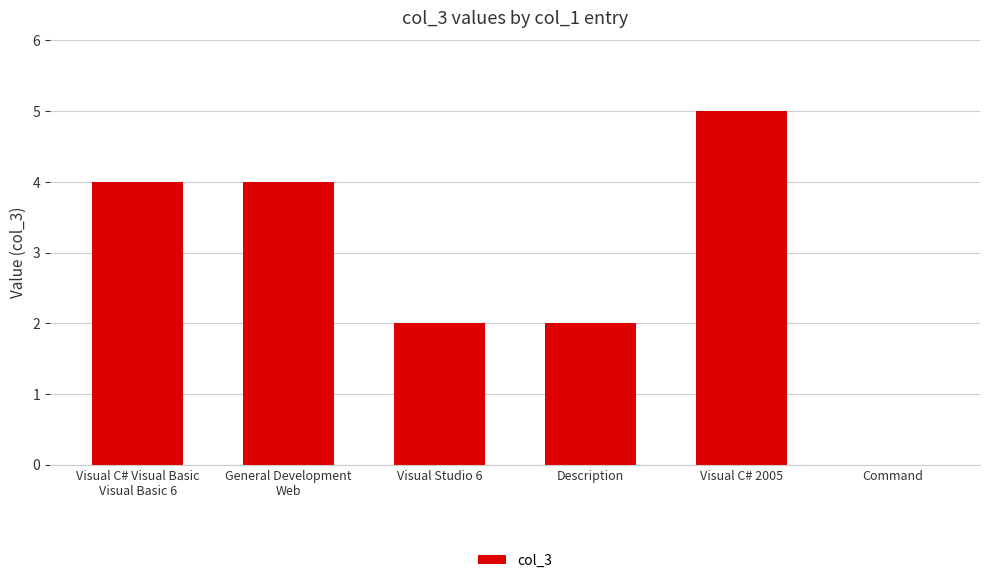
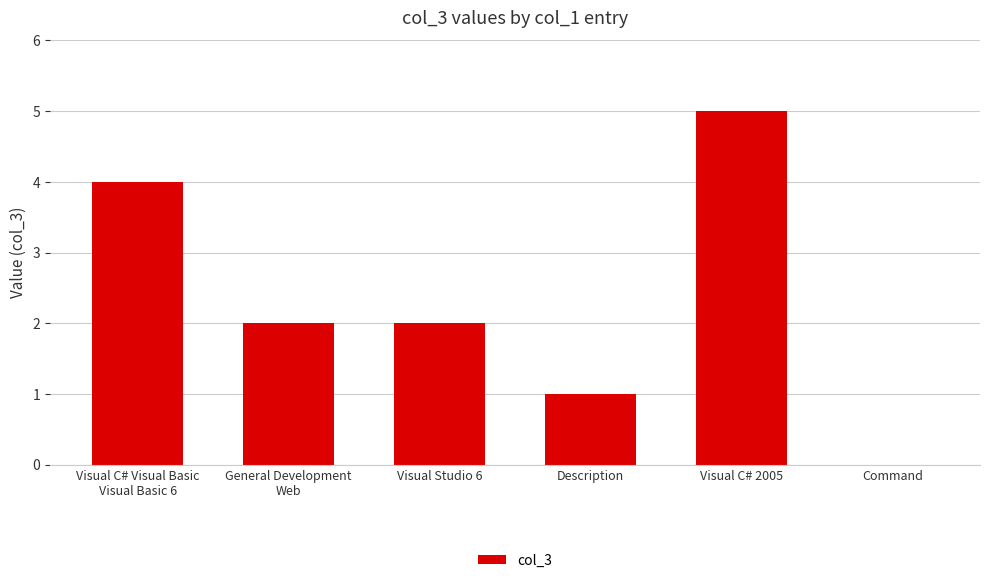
  {
    "Visual C# Visual Basic Visual Basic 6": 4,
-   "General Development Web": 4,
+   "General Development Web": 2,
    "Visual Studio 6": 2,
-   "Description": 2,
+   "Description": 1,
    "Visual C# 2005": 5,
    "Command": 0
  }
